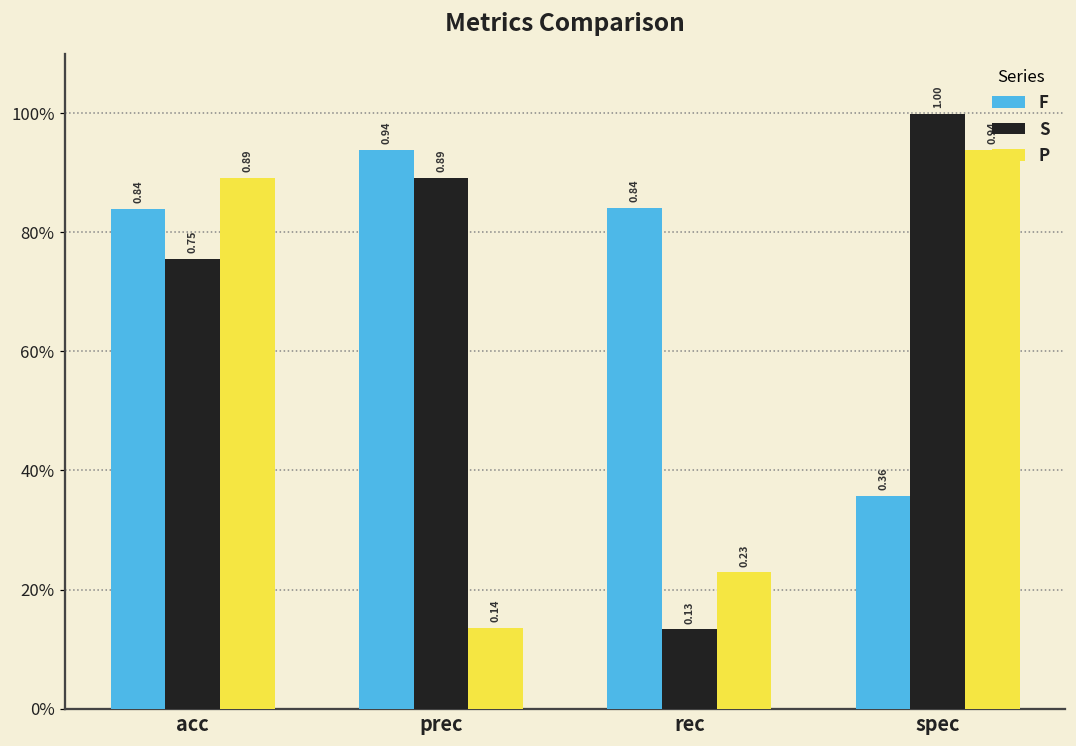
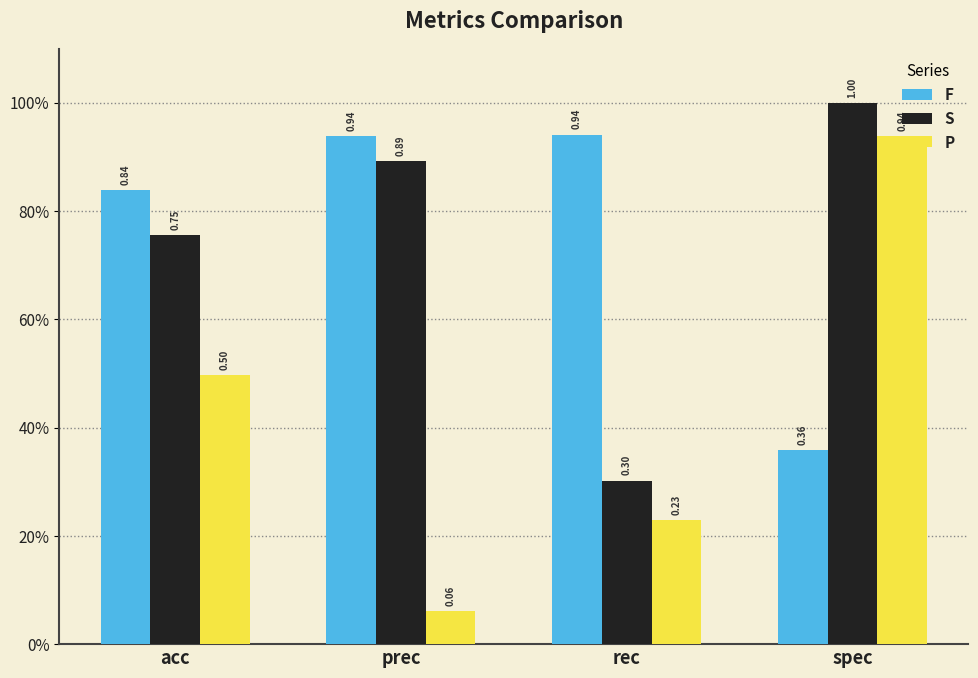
  {
    "F": {
      "acc": 0.84,
      "prec": 0.94,
-     "rec": 0.84,
+     "rec": 0.94,
      "spec": 0.36
    },
    "S": {
      "acc": 0.75,
      "prec": 0.89,
-     "rec": 0.13,
+     "rec": 0.30,
      "spec": 1.00
    },
    "P": {
-     "acc": 0.89,
-     "prec": 0.14,
+     "acc": 0.50,
+     "prec": 0.06,
      "rec": 0.23,
      "spec": 0.94
    }
  }
